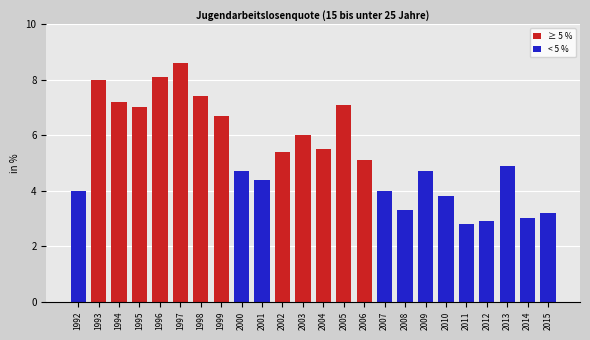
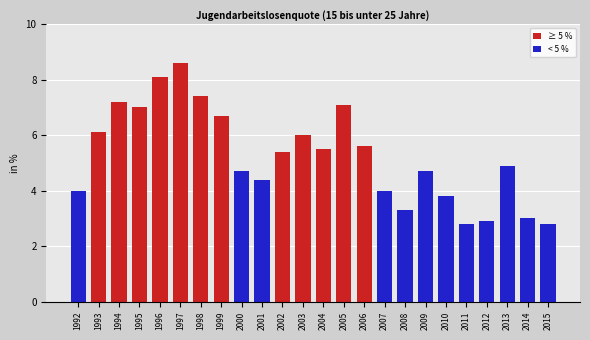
  {
    "≥ 5 %": {
-     "1993": 8.0,
+     "1993": 6.1,
      "1994": 7.2,
      "1995": 7.0,
      "1996": 8.1,
      "1997": 8.6,
      "1998": 7.4,
      "1999": 6.7,
      "2002": 5.4,
      "2003": 6.0,
      "2004": 5.5,
      "2005": 7.1,
-     "2006": 5.1
+     "2006": 5.6
    },
    "< 5 %": {
      "1992": 4.0,
      "2000": 4.7,
      "2001": 4.4,
      "2007": 4.0,
      "2008": 3.3,
      "2009": 4.7,
      "2010": 3.8,
      "2011": 2.8,
      "2012": 2.9,
      "2013": 4.9,
      "2014": 3.0,
-     "2015": 3.2
+     "2015": 2.8
    }
  }
